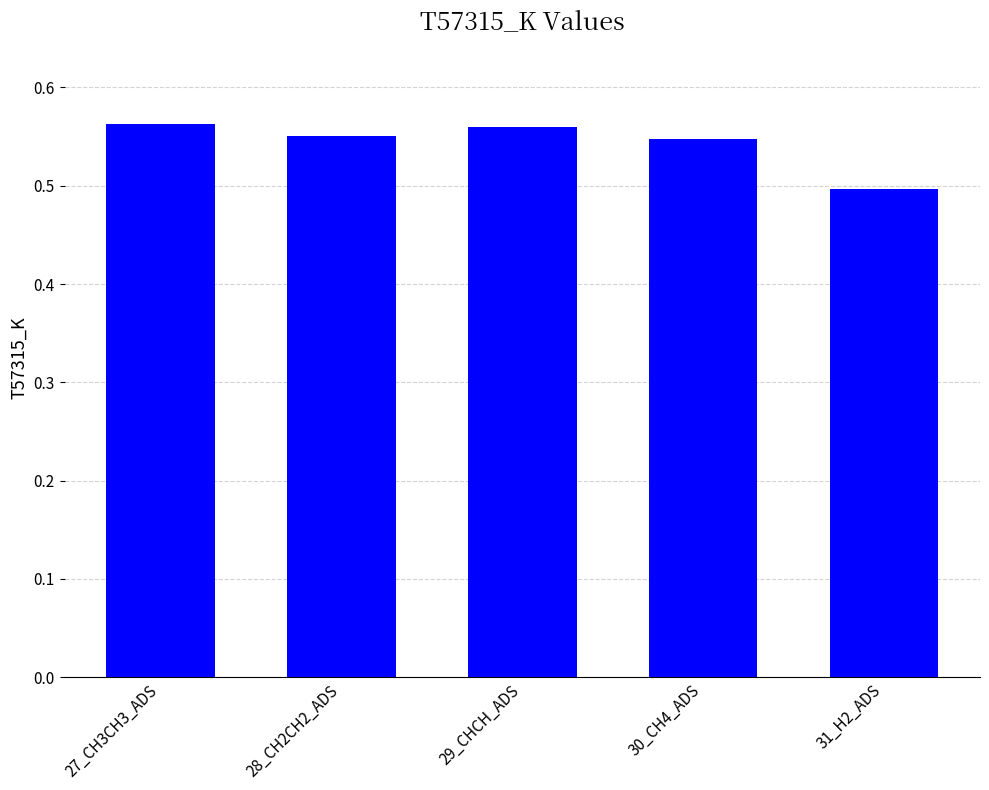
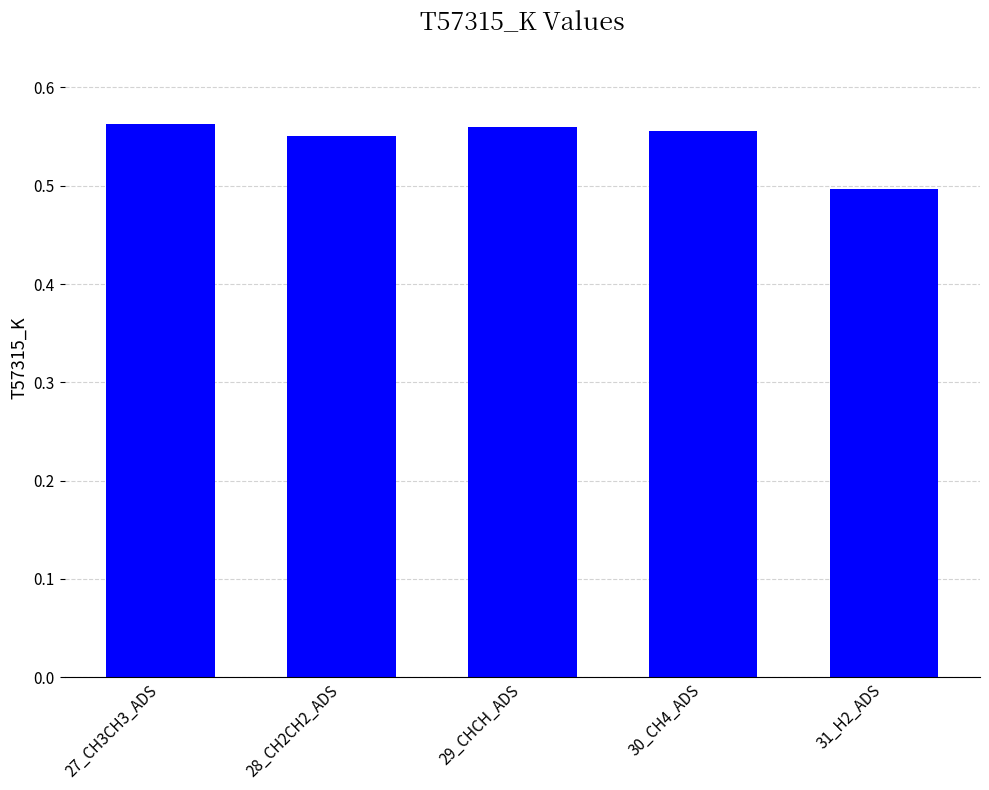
  {
    "27_CH3CH3_ADS": 0.56,
    "28_CH2CH2_ADS": 0.55,
    "29_CHCH_ADS": 0.56,
-   "30_CH4_ADS": 0.55,
+   "30_CH4_ADS": 0.56,
    "31_H2_ADS": 0.50
  }
